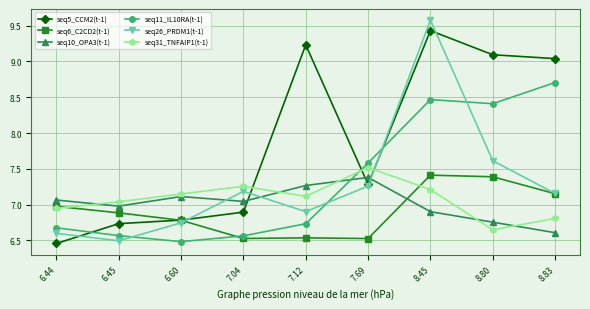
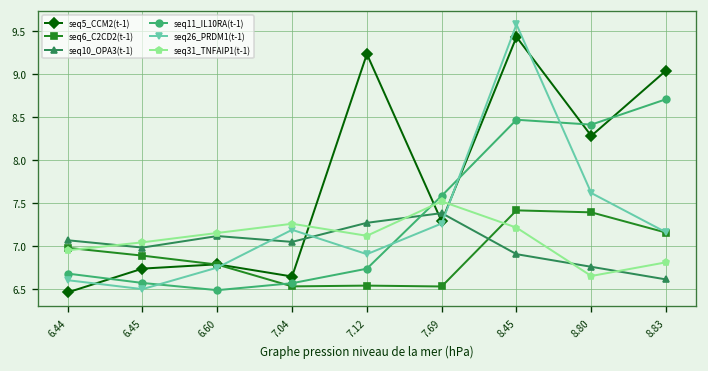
  {
    "seq5_CCM2(t-1)": {
      "6.44": 6.5,
      "6.45": 6.7,
-     "7.04": 6.9,
+     "7.04": 6.6,
      "7.12": 9.2,
      "8.45": 9.4,
-     "8.80": 9.1,
+     "8.80": 8.3,
      "8.83": 9.0
    }
  }
